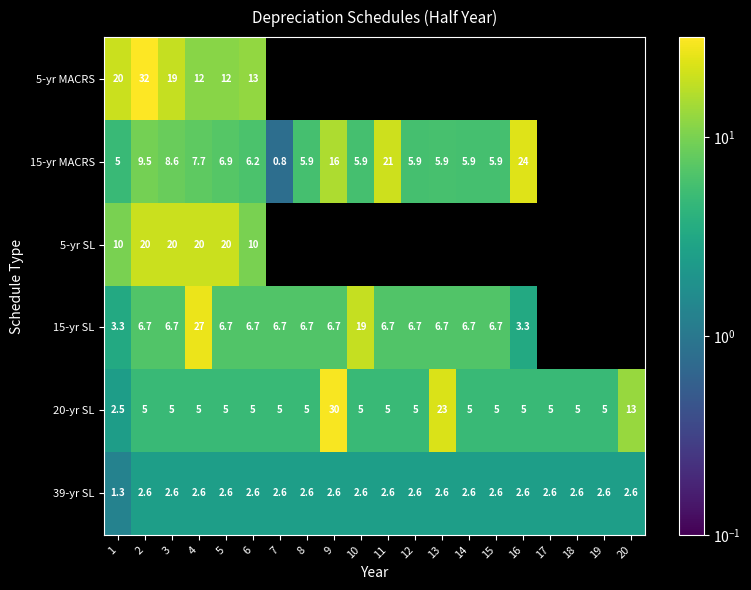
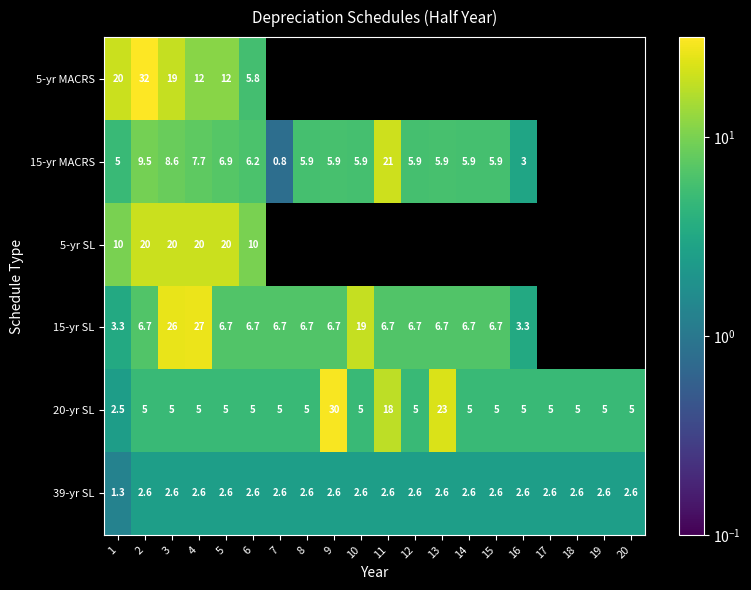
  {
    "5-yr MACRS": {
      "1": 20,
      "2": 32,
      "3": 19,
      "4": 12,
      "5": 12,
-     "6": 13
+     "6": 5.8
    },
    "15-yr MACRS": {
      "1": 5,
      "2": 9.5,
      "3": 8.6,
      "4": 7.7,
      "5": 6.9,
      "6": 6.2,
      "7": 0.8,
      "8": 5.9,
-     "9": 16,
+     "9": 5.9,
      "10": 5.9,
      "11": 21,
      "12": 5.9,
      "13": 5.9,
      "14": 5.9,
      "15": 5.9,
-     "16": 24
+     "16": 3
    },
    "5-yr SL": {
      "1": 10,
      "2": 20,
      "3": 20,
      "4": 20,
      "5": 20,
      "6": 10
    },
    "15-yr SL": {
      "1": 3.3,
      "2": 6.7,
-     "3": 6.7,
+     "3": 26,
      "4": 27,
      "5": 6.7,
      "6": 6.7,
      "7": 6.7,
      "8": 6.7,
      "9": 6.7,
      "10": 19,
      "11": 6.7,
      "12": 6.7,
      "13": 6.7,
      "14": 6.7,
      "15": 6.7,
      "16": 3.3
    },
    "20-yr SL": {
      "1": 2.5,
      "2": 5,
      "3": 5,
      "4": 5,
      "5": 5,
      "6": 5,
      "7": 5,
      "8": 5,
      "9": 30,
      "10": 5,
-     "11": 5,
+     "11": 18,
      "12": 5,
      "13": 23,
      "14": 5,
      "15": 5,
      "16": 5,
      "17": 5,
      "18": 5,
      "19": 5,
-     "20": 13
+     "20": 5
    },
    "39-yr SL": {
      "1": 1.3,
      "2": 2.6,
      "3": 2.6,
      "4": 2.6,
      "5": 2.6,
      "6": 2.6,
      "7": 2.6,
      "8": 2.6,
      "9": 2.6,
      "10": 2.6,
      "11": 2.6,
      "12": 2.6,
      "13": 2.6,
      "14": 2.6,
      "15": 2.6,
      "16": 2.6,
      "17": 2.6,
      "18": 2.6,
      "19": 2.6,
      "20": 2.6
    }
  }
